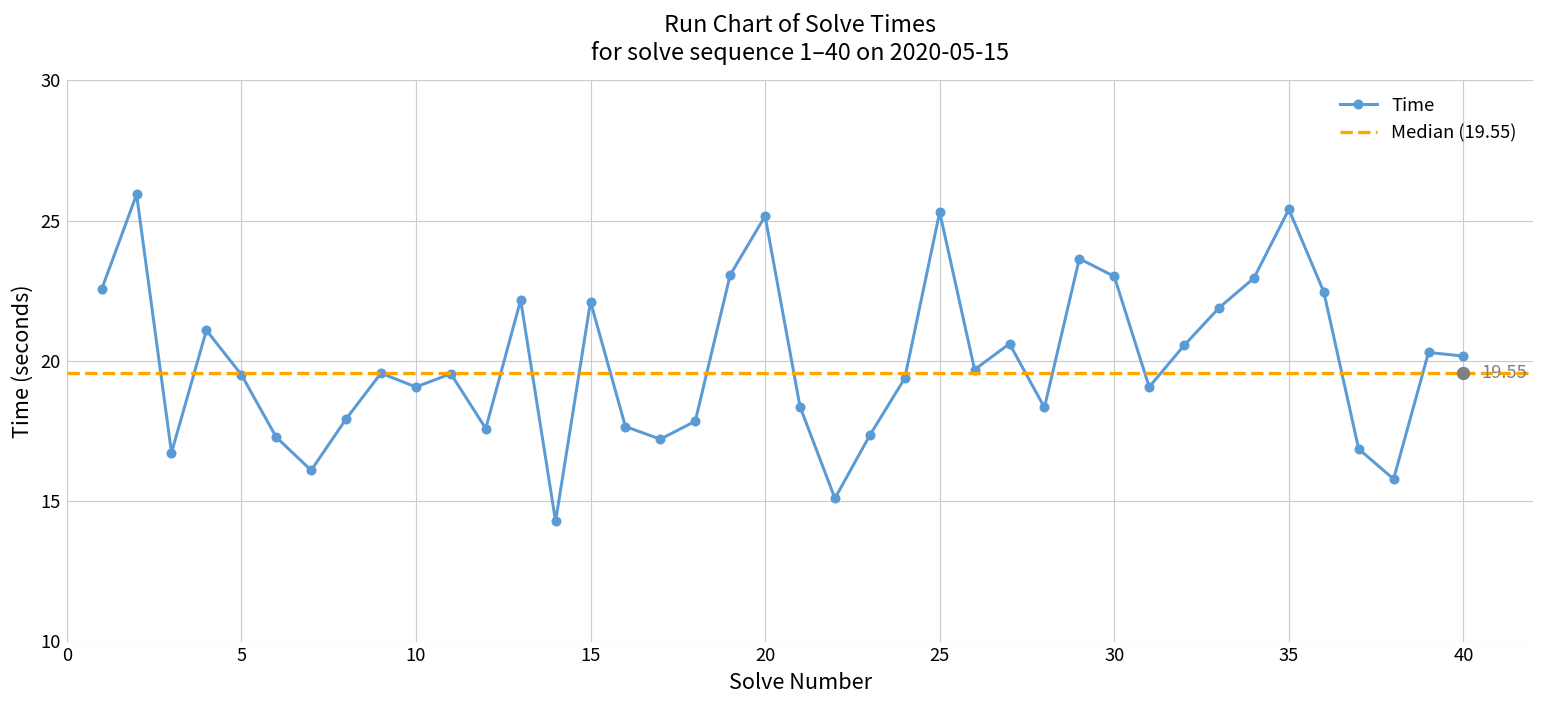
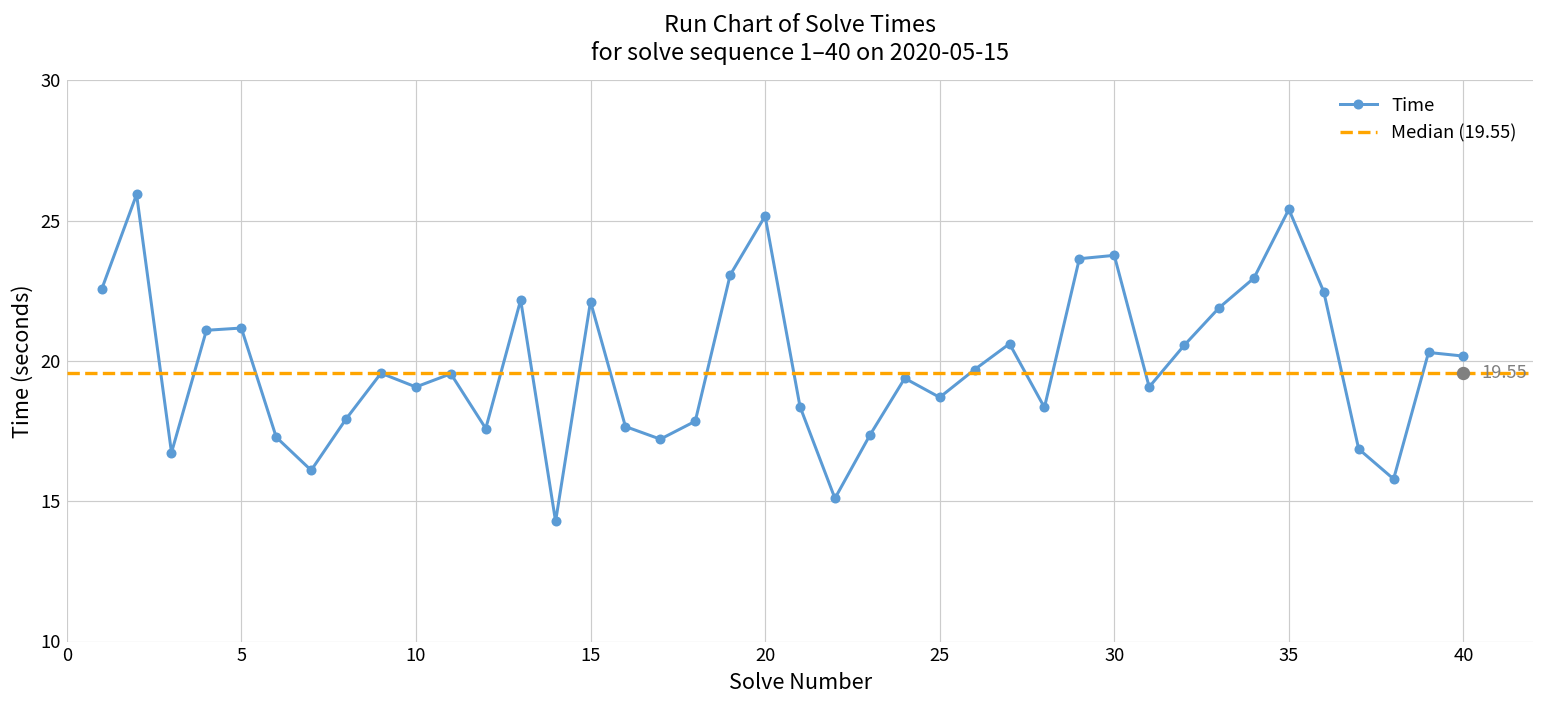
  {
    "Time": {
-     "5": 19.5,
+     "5": 21.2,
      "10": 19.1,
      "15": 22.1,
      "20": 25.2,
-     "25": 25.3,
-     "30": 23.0,
+     "25": 18.7,
+     "30": 23.8,
      "35": 25.4,
      "40": 20.2
    }
  }
